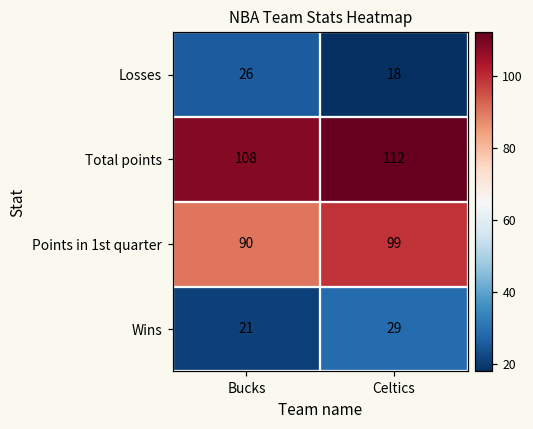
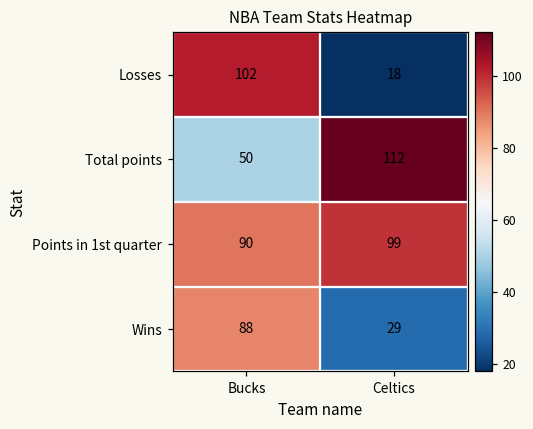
  {
    "Losses": {
-     "Bucks": 26,
+     "Bucks": 102,
      "Celtics": 18
    },
    "Total points": {
-     "Bucks": 108,
+     "Bucks": 50,
      "Celtics": 112
    },
    "Points in 1st quarter": {
      "Bucks": 90,
      "Celtics": 99
    },
    "Wins": {
-     "Bucks": 21,
+     "Bucks": 88,
      "Celtics": 29
    }
  }
